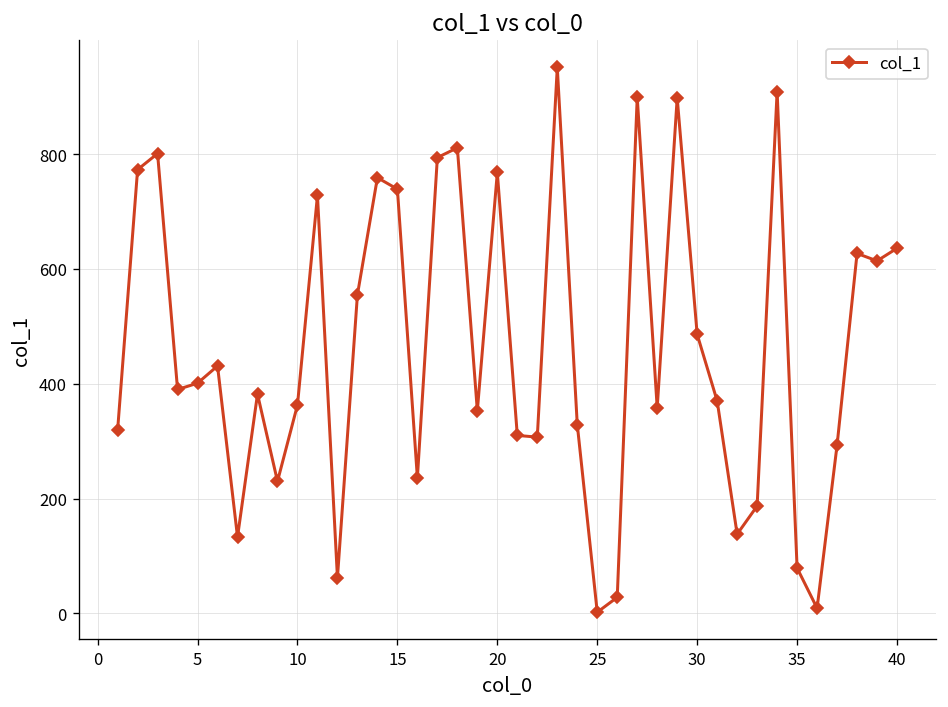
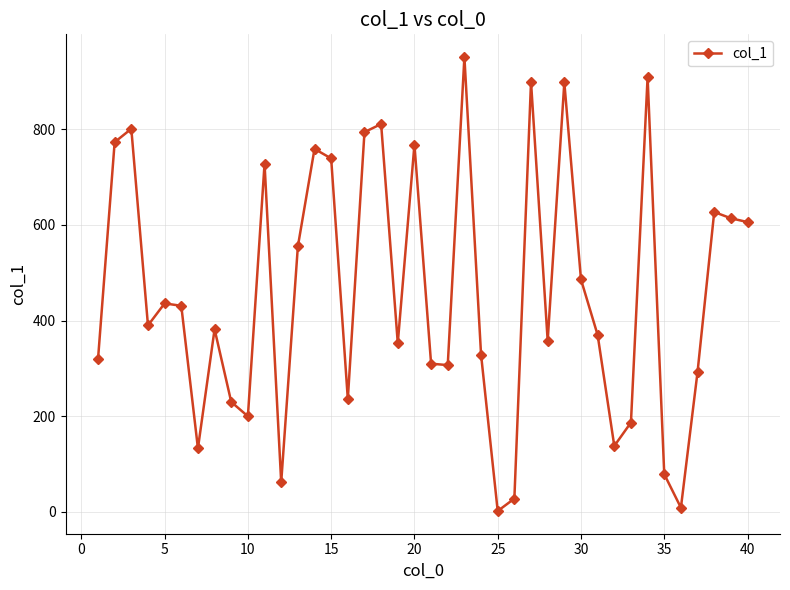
  {
-   "5": 400,
-   "10": 360,
+   "5": 440,
+   "10": 200,
    "15": 740,
    "20": 770,
    "25": 0,
    "30": 490,
    "35": 80,
-   "40": 640
+   "40": 610
  }
